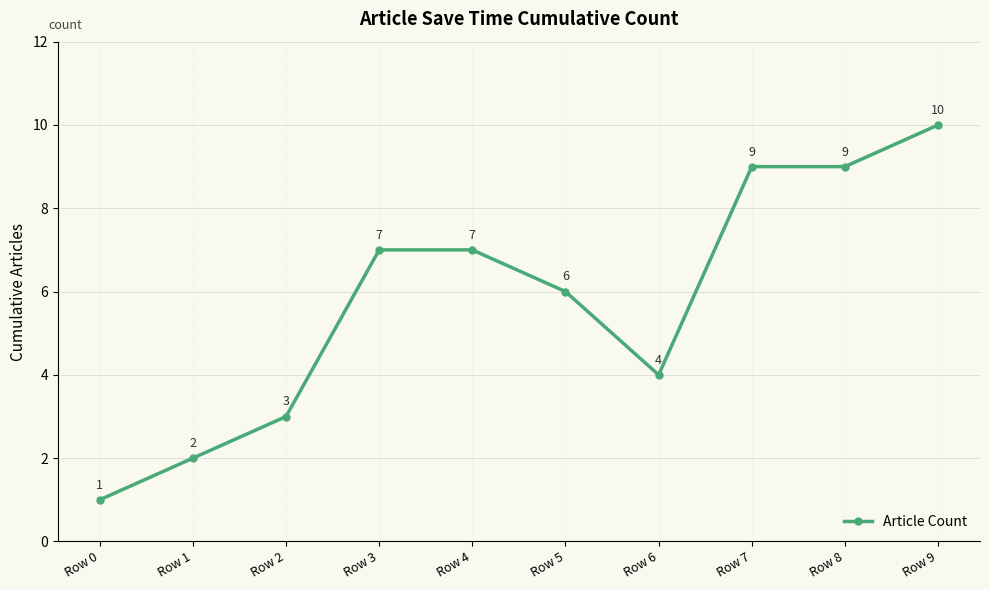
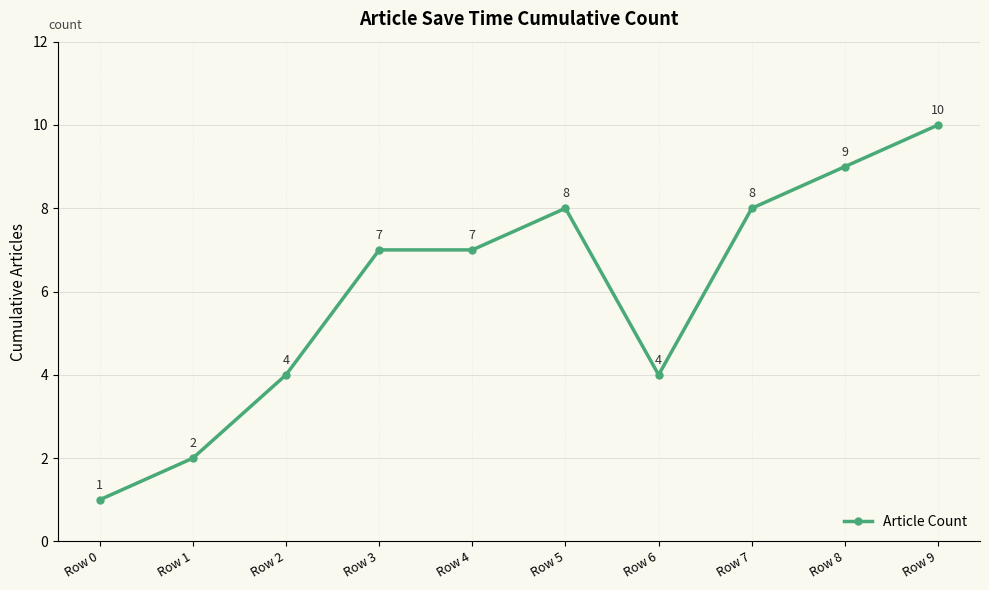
  {
    "Row 0": 1,
    "Row 1": 2,
-   "Row 2": 3,
+   "Row 2": 4,
    "Row 3": 7,
    "Row 4": 7,
-   "Row 5": 6,
+   "Row 5": 8,
    "Row 6": 4,
-   "Row 7": 9,
+   "Row 7": 8,
    "Row 8": 9,
    "Row 9": 10
  }
